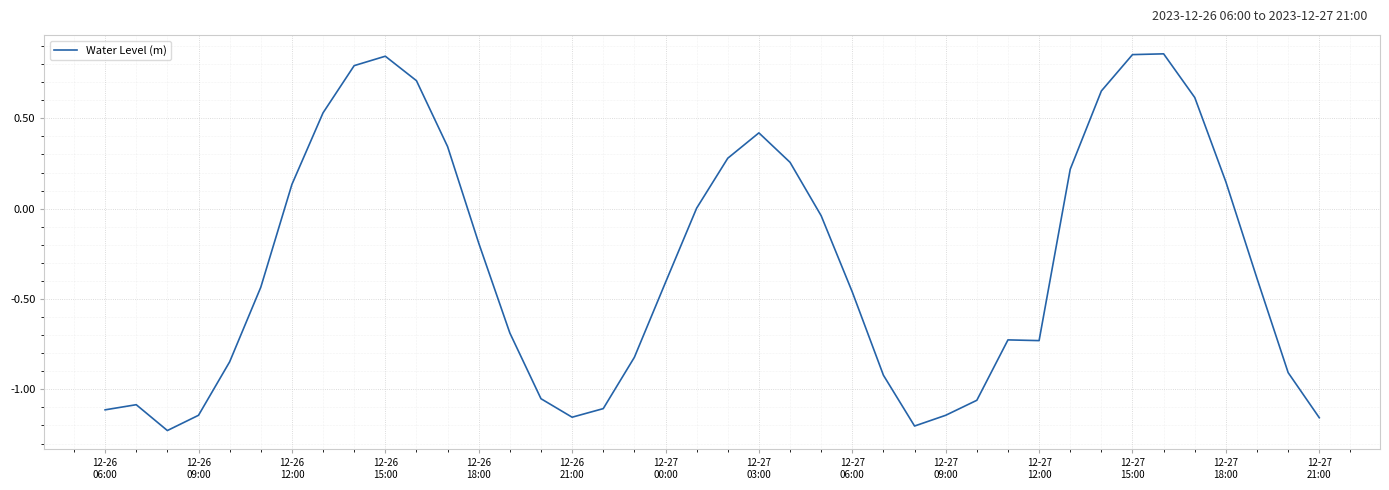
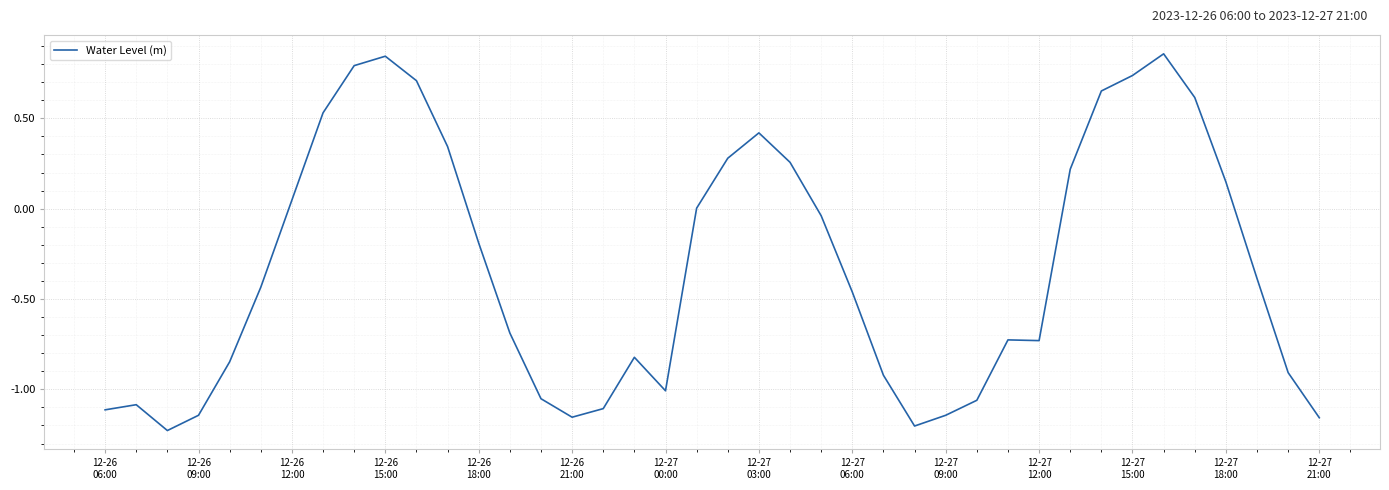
  {
    "12-26 06:00": -1.11,
    "12-26 09:00": -1.14,
-   "12-26 12:00": 0.13,
+   "12-26 12:00": 0.05,
    "12-26 15:00": 0.84,
    "12-26 18:00": -0.19,
    "12-26 21:00": -1.15,
-   "12-27 00:00": -0.41,
+   "12-27 00:00": -1.01,
    "12-27 03:00": 0.42,
    "12-27 06:00": -0.46,
    "12-27 09:00": -1.14,
    "12-27 12:00": -0.73,
-   "12-27 15:00": 0.85,
+   "12-27 15:00": 0.74,
    "12-27 18:00": 0.15,
    "12-27 21:00": -1.16
  }
